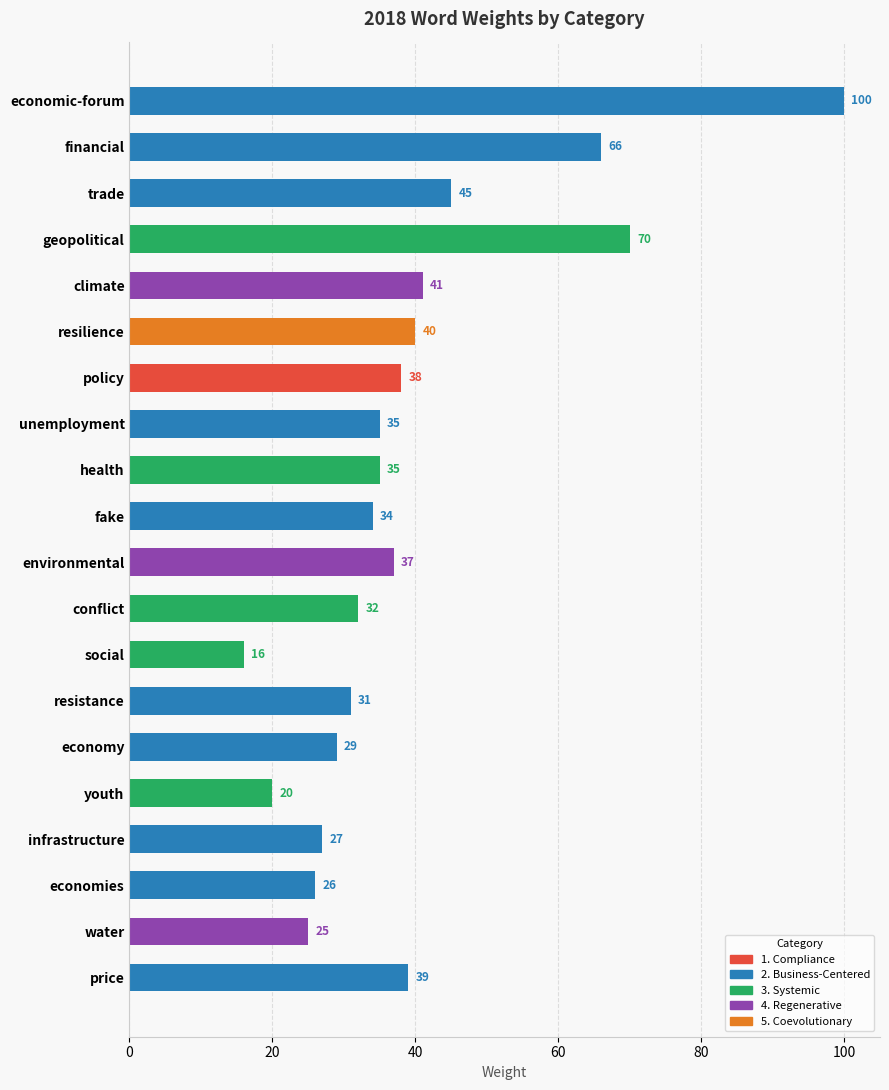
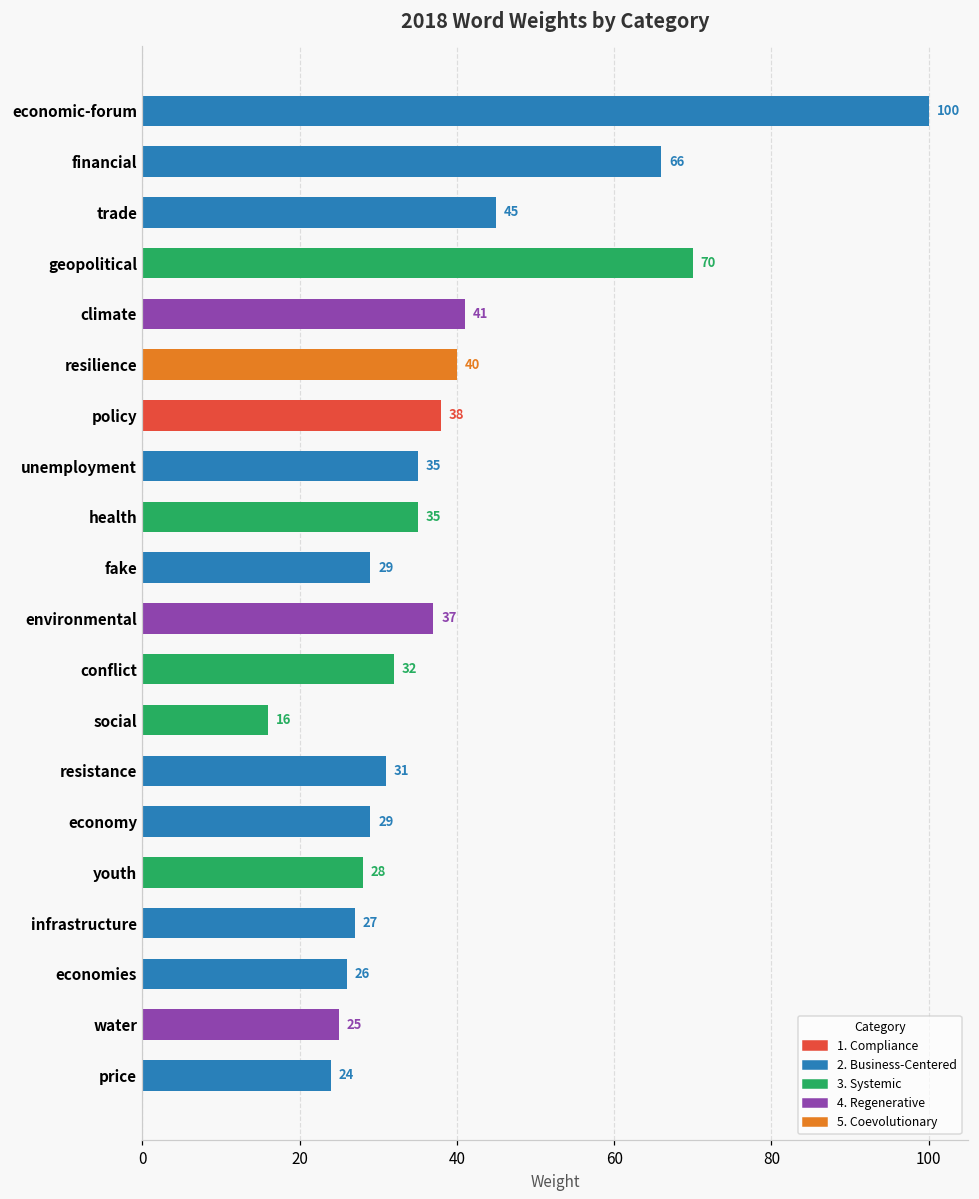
  {
    "economic-forum": 100,
    "financial": 66,
    "trade": 45,
    "geopolitical": 70,
    "climate": 41,
    "resilience": 40,
    "policy": 38,
    "unemployment": 35,
    "health": 35,
-   "fake": 34,
+   "fake": 29,
    "environmental": 37,
    "conflict": 32,
    "social": 16,
    "resistance": 31,
    "economy": 29,
-   "youth": 20,
+   "youth": 28,
    "infrastructure": 27,
    "economies": 26,
    "water": 25,
-   "price": 39
+   "price": 24
  }
